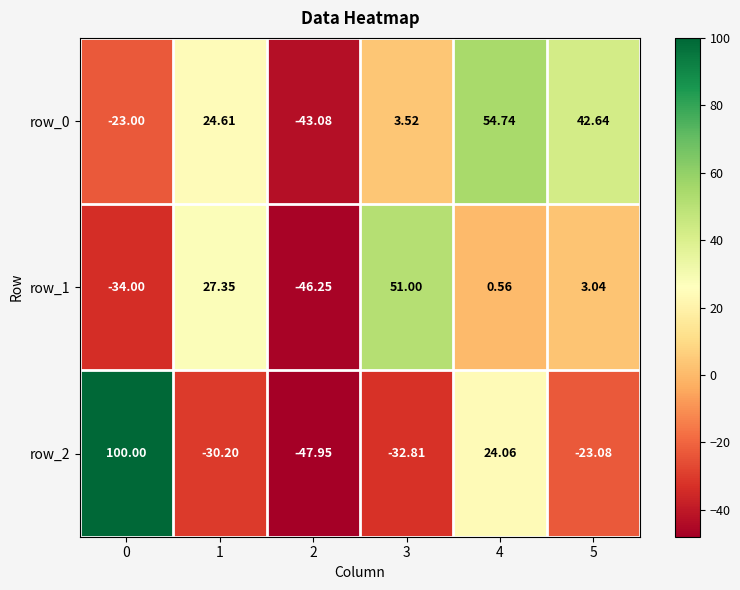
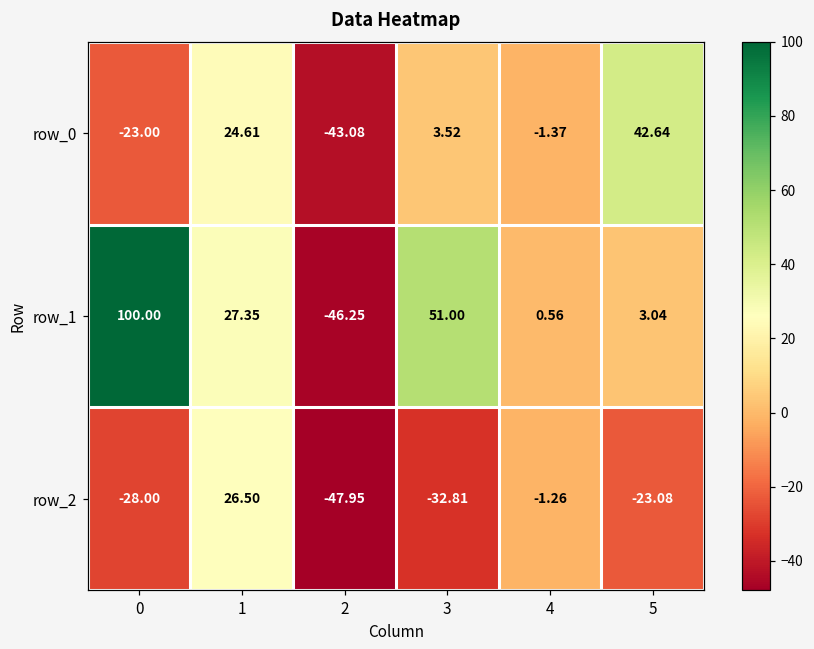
  {
    "row_0": {
      "0": -23.00,
      "1": 24.61,
      "2": -43.08,
      "3": 3.52,
-     "4": 54.74,
+     "4": -1.37,
      "5": 42.64
    },
    "row_1": {
-     "0": -34.00,
+     "0": 100.00,
      "1": 27.35,
      "2": -46.25,
      "3": 51.00,
      "4": 0.56,
      "5": 3.04
    },
    "row_2": {
-     "0": 100.00,
-     "1": -30.20,
+     "0": -28.00,
+     "1": 26.50,
      "2": -47.95,
      "3": -32.81,
-     "4": 24.06,
+     "4": -1.26,
      "5": -23.08
    }
  }
